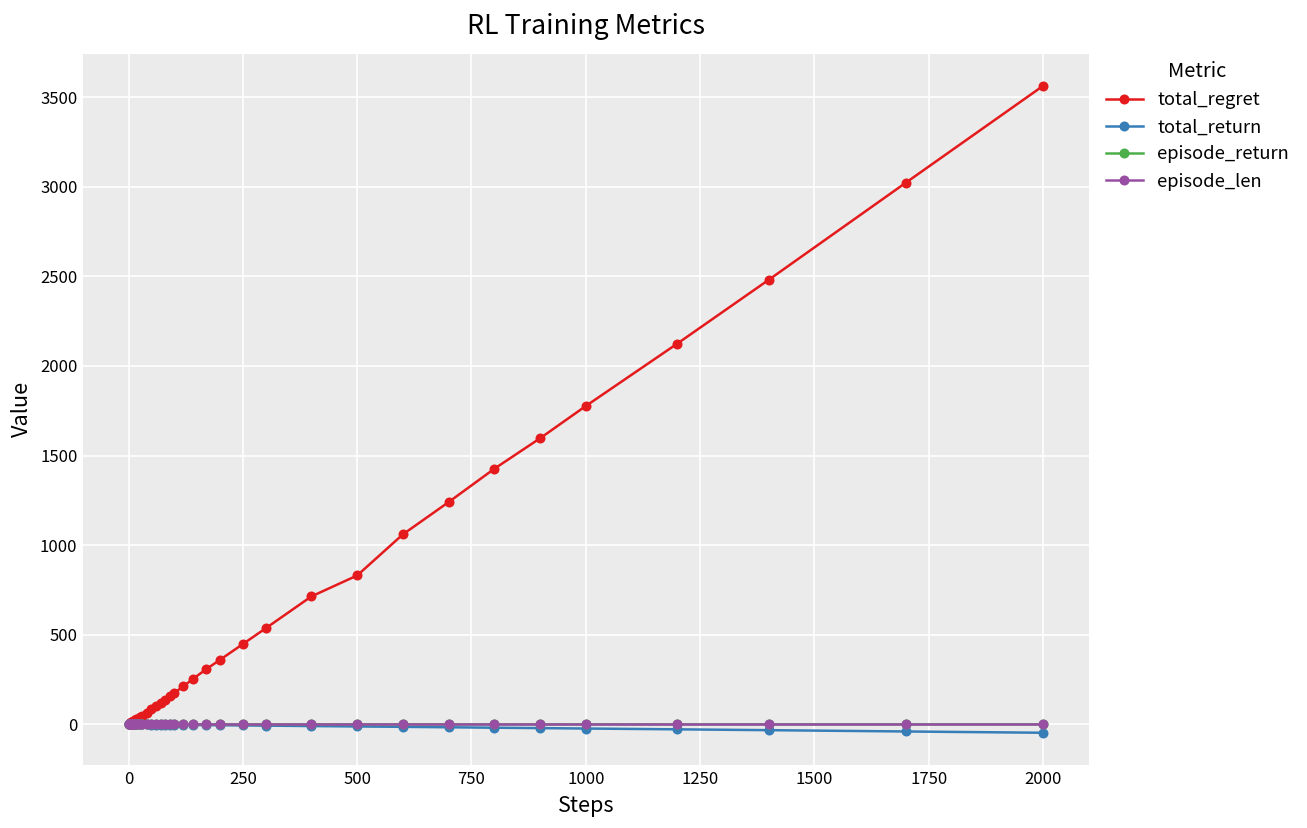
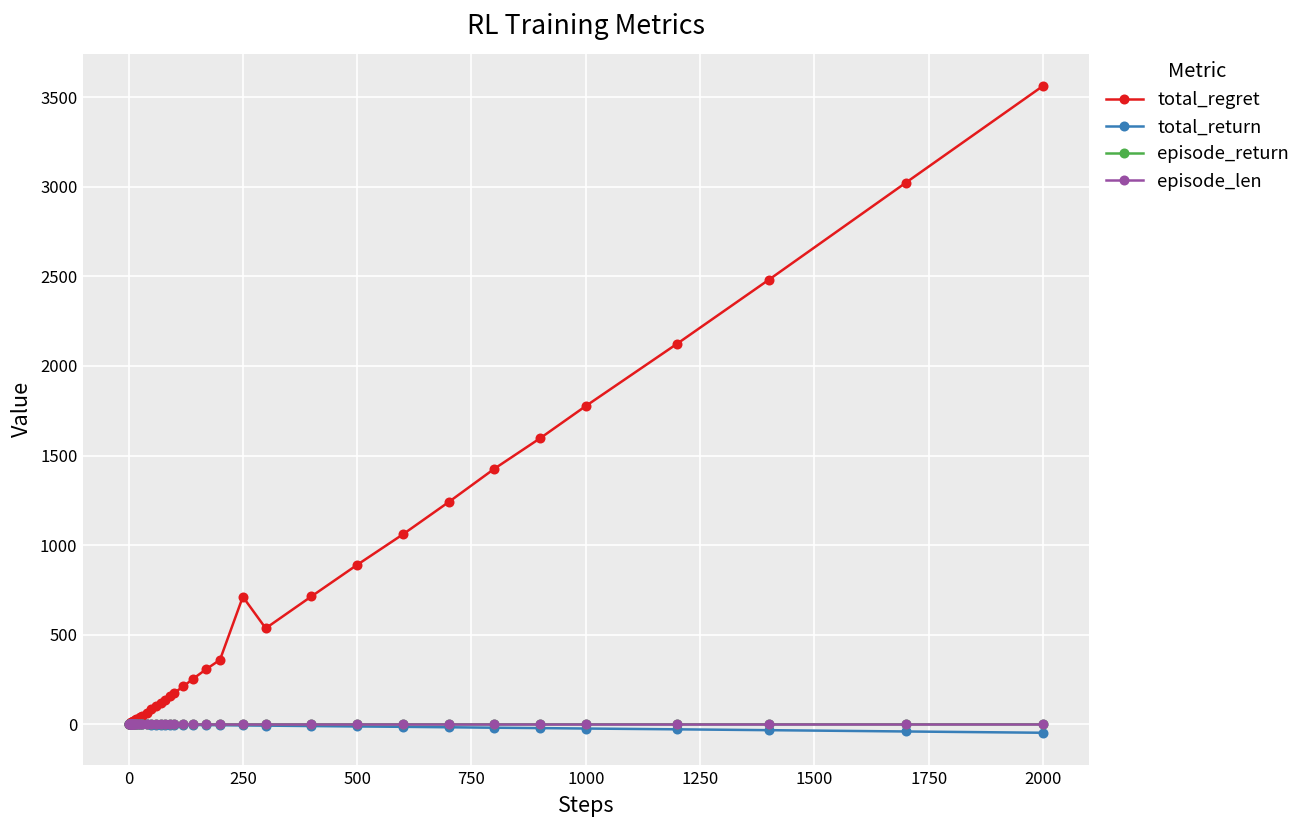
  {
    "total_regret": {
-     "250": 450,
-     "500": 830,
+     "250": 710,
+     "500": 890,
      "1000": 1780,
      "2000": 3560
    },
    "total_return": {
      "1000": -20,
      "2000": -50
    },
    "episode_len": {
      "1000": 0,
      "2000": 0
    }
  }
